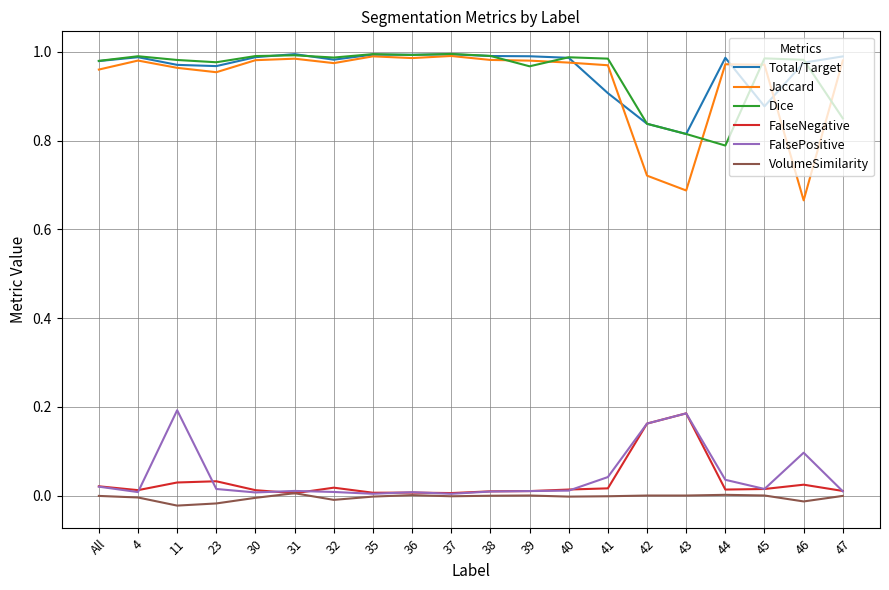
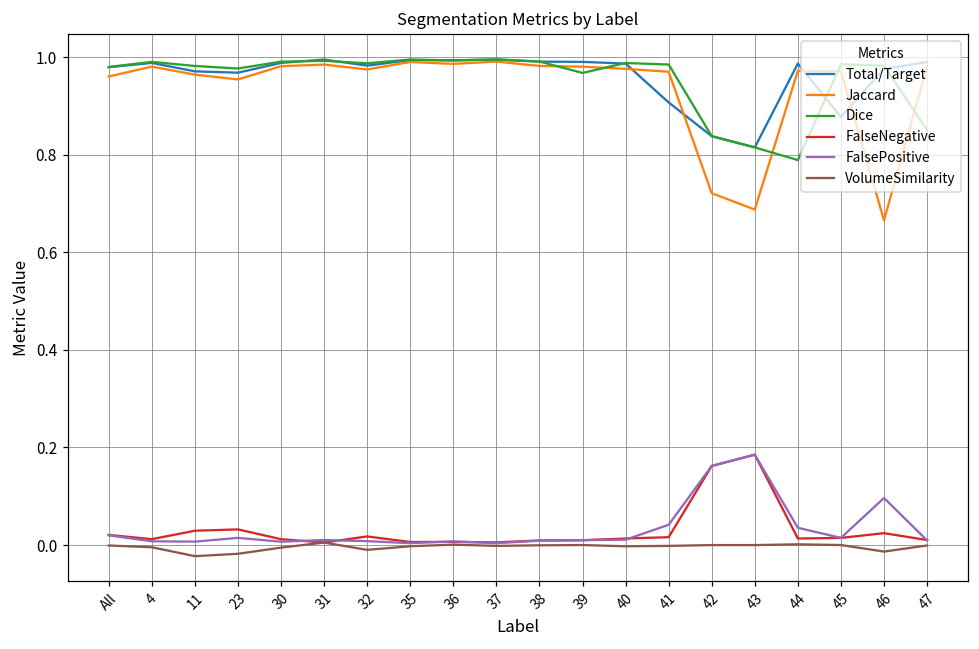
  {
    "Total/Target": {
      "11": 0.97,
      "23": 0.97,
      "39": 0.99,
      "41": 0.91,
      "44": 0.99
    },
    "Jaccard": {
      "All": 0.96,
      "4": 0.98,
      "11": 0.96,
      "23": 0.95,
      "30": 0.98,
      "31": 0.98,
      "32": 0.97,
      "36": 0.99,
      "38": 0.98,
      "39": 0.98,
      "40": 0.98,
      "41": 0.97,
      "42": 0.72,
      "43": 0.69,
      "44": 0.97,
      "46": 0.67
    },
    "Dice": {
      "11": 0.98,
      "23": 0.98,
      "39": 0.97,
      "41": 0.98,
      "44": 0.79
    },
    "FalseNegative": {
      "11": 0.03,
      "23": 0.03,
      "32": 0.02,
      "41": 0.02,
      "44": 0.01,
      "46": 0.02
    },
    "FalsePositive": {
-     "11": 0.19,
+     "11": 0.01,
      "23": 0.01,
      "32": 0.01,
      "41": 0.04,
      "44": 0.04,
      "46": 0.10
    },
    "VolumeSimilarity": {
      "All": 0.00,
      "4": 0.00,
      "11": -0.02,
      "23": -0.02,
      "30": -0.01,
      "32": -0.01,
      "35": 0.00,
      "38": 0.00,
      "39": 0.00,
      "40": 0.00,
      "41": 0.00,
      "42": 0.00,
      "43": 0.00,
      "44": 0.00,
      "45": 0.00,
      "46": -0.01,
      "47": 0.00
    }
  }
